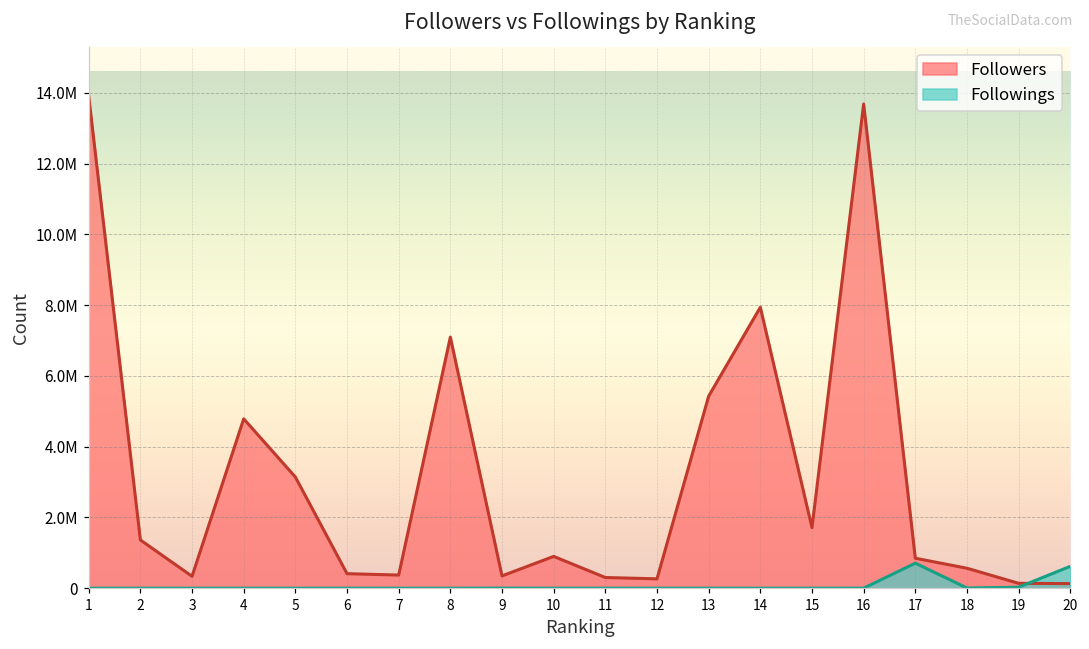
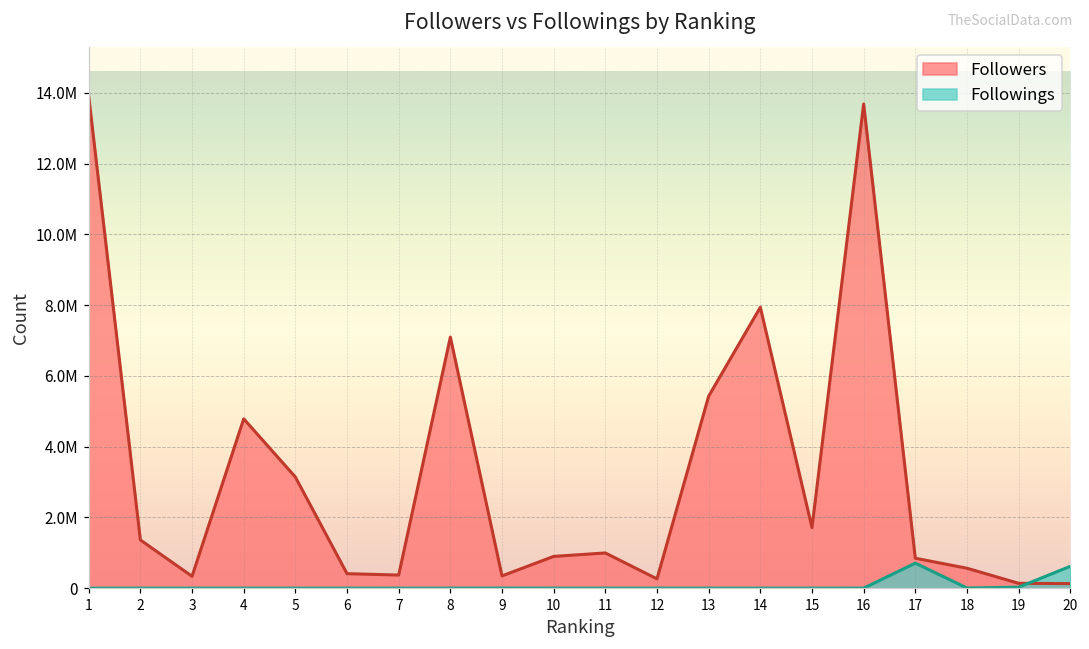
  {
    "Followers": {
      "1": 13900000,
      "2": 1400000,
      "3": 300000,
      "4": 4800000,
      "5": 3100000,
      "6": 400000,
      "7": 400000,
      "8": 7100000,
      "9": 300000,
      "10": 900000,
-     "11": 300000,
+     "11": 1000000,
      "12": 300000,
      "13": 5400000,
      "14": 7900000,
      "15": 1700000,
      "16": 13700000,
      "17": 800000,
      "18": 600000,
      "19": 100000,
      "20": 100000
    },
    "Followings": {
      "1": 0,
      "2": 0,
      "3": 0,
      "4": 0,
      "5": 0,
      "6": 0,
      "7": 0,
      "8": 0,
      "9": 0,
      "10": 0,
      "11": 0,
      "12": 0,
      "13": 0,
      "14": 0,
      "15": 0,
      "16": 0,
      "17": 700000,
      "18": 0,
      "19": 0,
      "20": 600000
    }
  }
